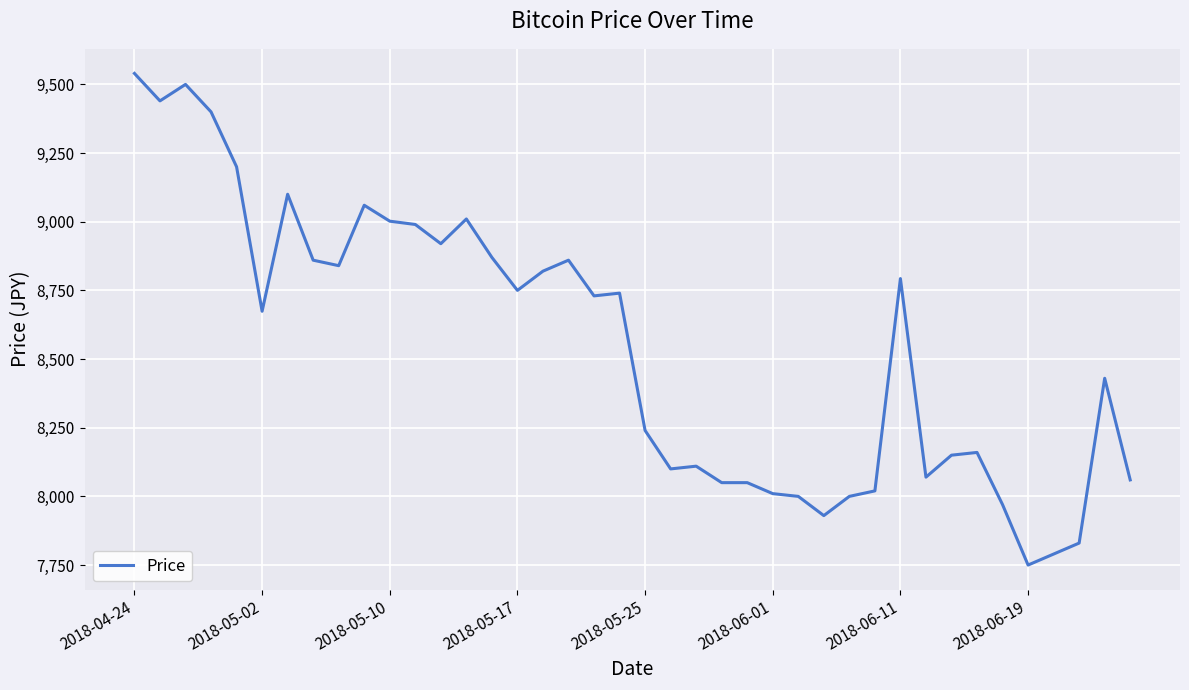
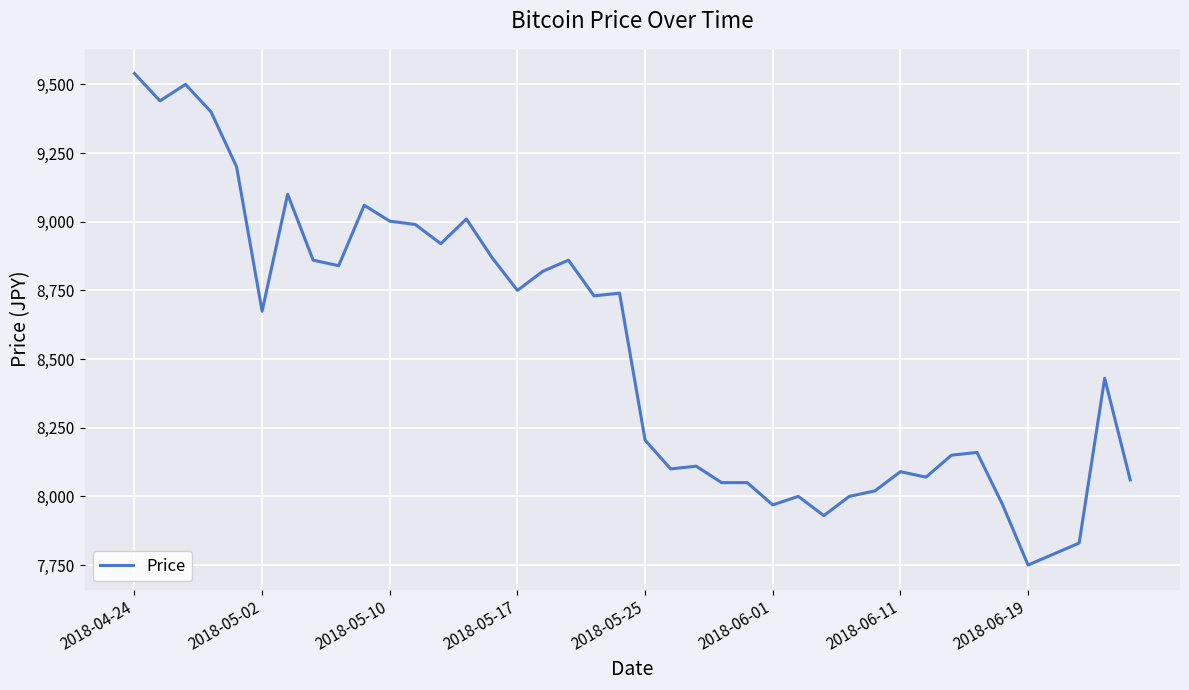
  {
    "2018-04-24": "9,540",
    "2018-05-02": "8,670",
    "2018-05-10": "9,000",
    "2018-05-17": "8,750",
-   "2018-05-25": "8,240",
-   "2018-06-01": "8,010",
-   "2018-06-11": "8,790",
+   "2018-05-25": "8,210",
+   "2018-06-01": "7,970",
+   "2018-06-11": "8,090",
    "2018-06-19": "7,750"
  }
